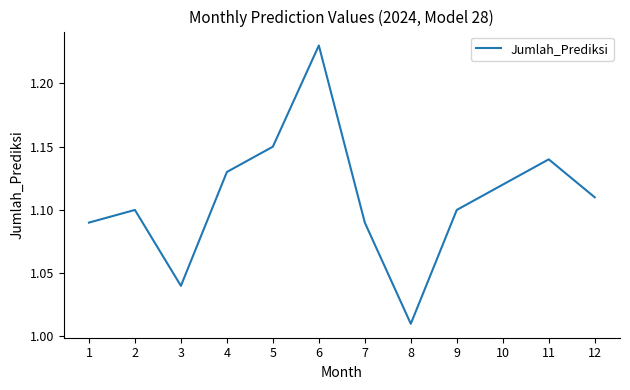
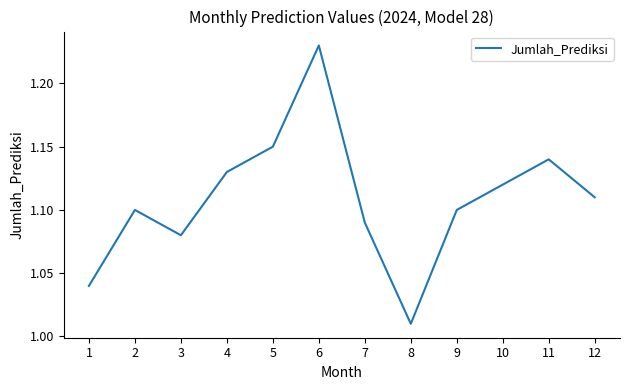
  {
-   "1": 1.09,
+   "1": 1.04,
    "2": 1.10,
-   "3": 1.04,
+   "3": 1.08,
    "4": 1.13,
    "5": 1.15,
    "6": 1.23,
    "7": 1.09,
    "8": 1.01,
    "9": 1.10,
    "10": 1.12,
    "11": 1.14,
    "12": 1.11
  }
